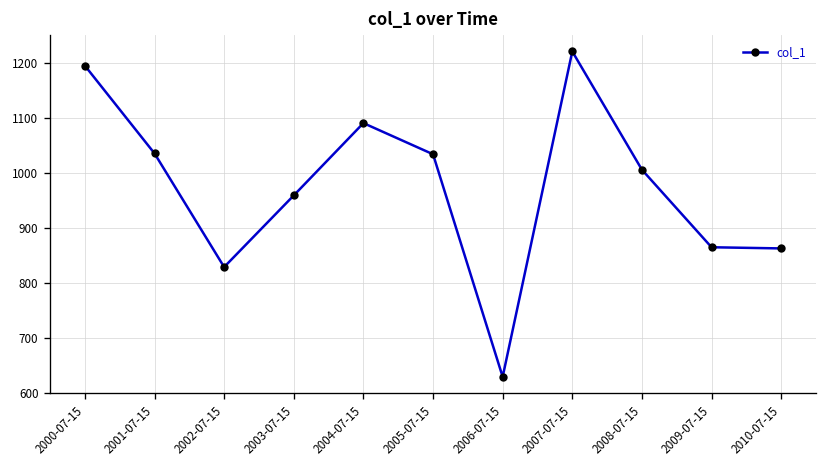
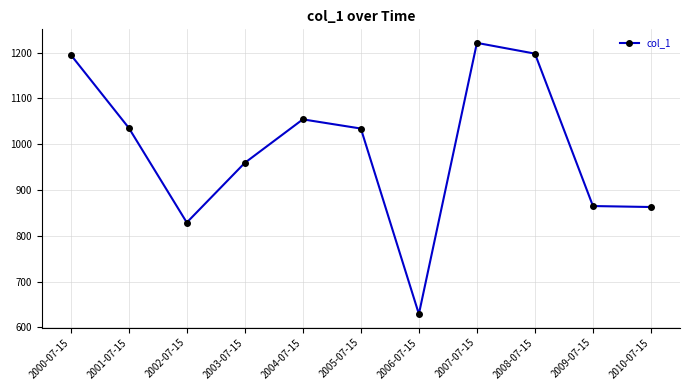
  {
    "2000-07-15": 1200,
    "2001-07-15": 1040,
    "2002-07-15": 830,
    "2003-07-15": 960,
-   "2004-07-15": 1090,
+   "2004-07-15": 1050,
    "2005-07-15": 1030,
    "2006-07-15": 630,
    "2007-07-15": 1220,
-   "2008-07-15": 1010,
+   "2008-07-15": 1200,
    "2009-07-15": 860,
    "2010-07-15": 860
  }
